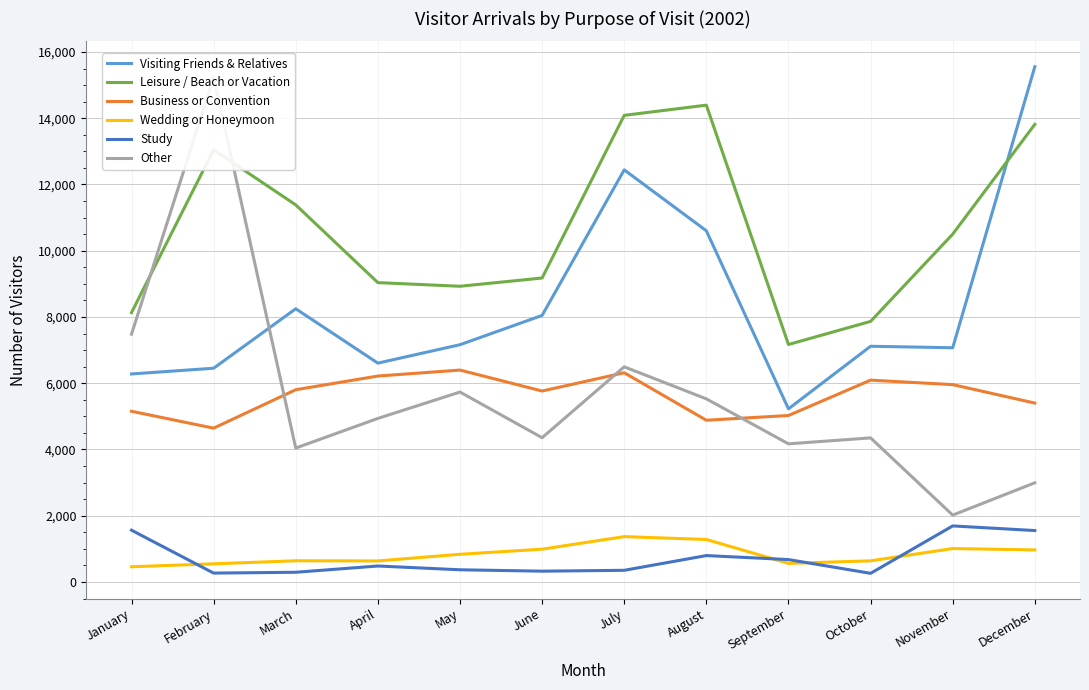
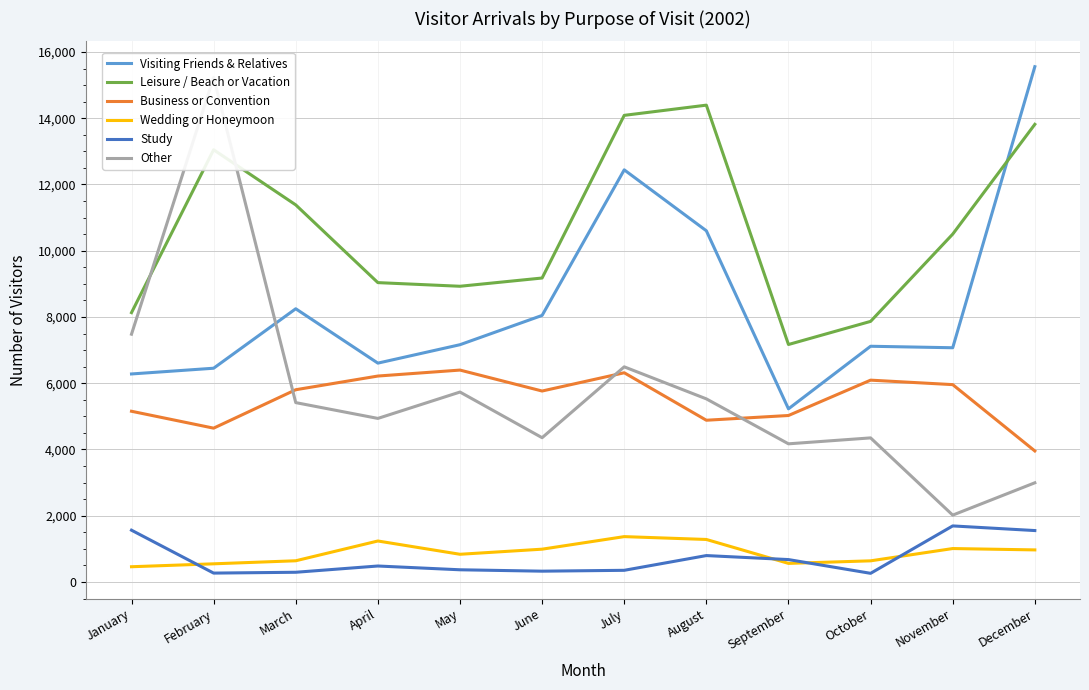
  {
    "Leisure / Beach or Vacation": {
      "January": "8,100",
      "March": "11,400",
      "April": "9,000",
      "May": "8,900",
      "June": "9,200",
      "July": "14,100",
      "August": "14,400",
      "September": "7,200",
      "October": "7,900",
      "November": "10,500",
      "December": "13,800"
    },
    "Business or Convention": {
      "January": "5,200",
      "February": "4,600",
      "March": "5,800",
      "April": "6,200",
      "May": "6,400",
      "June": "5,800",
      "July": "6,300",
      "August": "4,900",
      "September": "5,000",
      "October": "6,100",
      "November": "6,000",
-     "December": "5,400"
+     "December": "4,000"
    },
    "Wedding or Honeymoon": {
      "January": "500",
      "February": "500",
      "March": "600",
-     "April": "600",
+     "April": "1,200",
      "May": "800",
      "June": "1,000",
      "July": "1,400",
      "August": "1,300",
      "September": "600",
      "October": "600",
      "November": "1,000",
      "December": "1,000"
    },
    "Other": {
      "January": "7,500",
-     "March": "4,000",
+     "March": "5,400",
      "April": "4,900",
      "May": "5,700",
      "June": "4,400",
      "July": "6,500",
      "August": "5,500",
      "September": "4,200",
      "October": "4,400",
      "November": "2,000",
      "December": "3,000"
    }
  }
